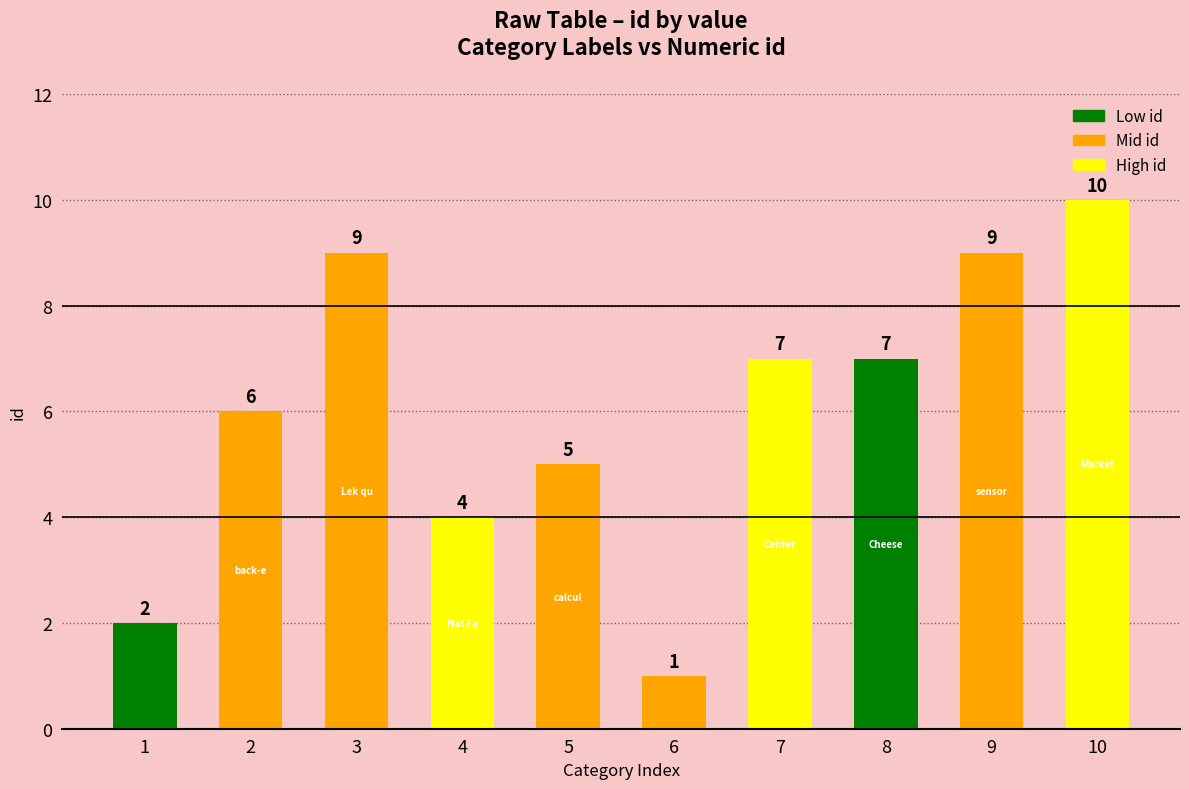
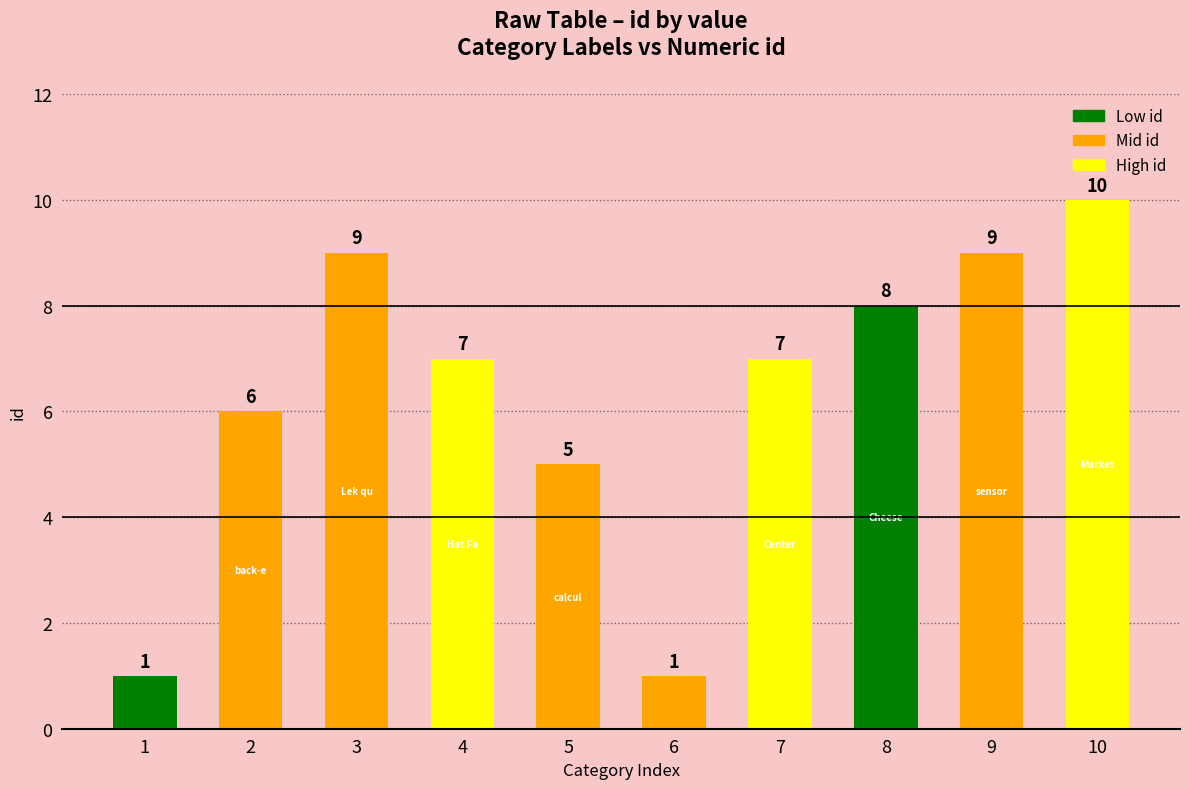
  {
-   "1": 2,
+   "1": 1,
    "2": 6,
    "3": 9,
-   "4": 4,
+   "4": 7,
    "5": 5,
    "6": 1,
    "7": 7,
-   "8": 7,
+   "8": 8,
    "9": 9,
    "10": 10
  }
